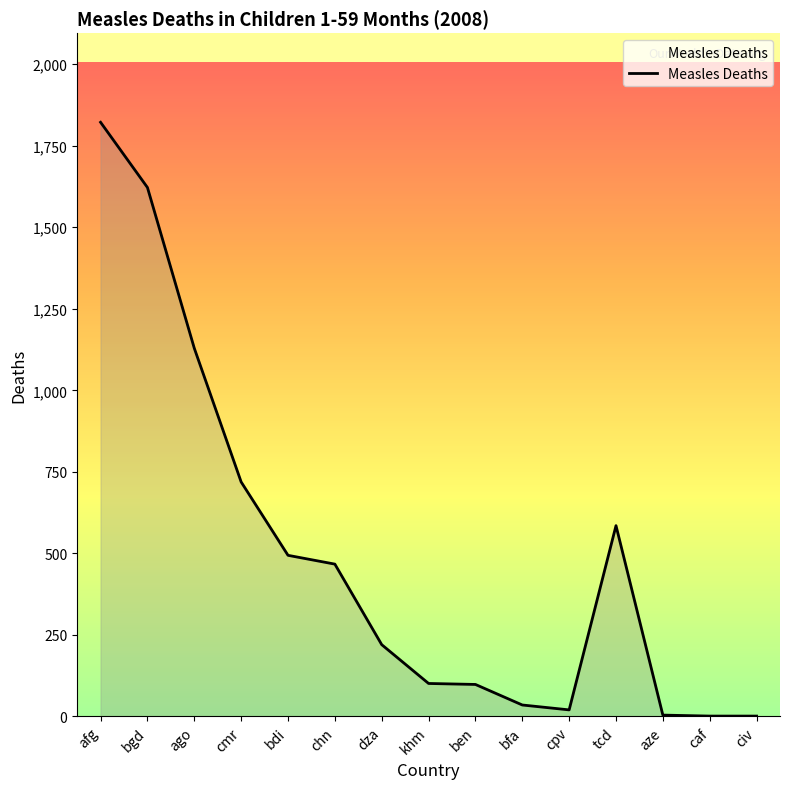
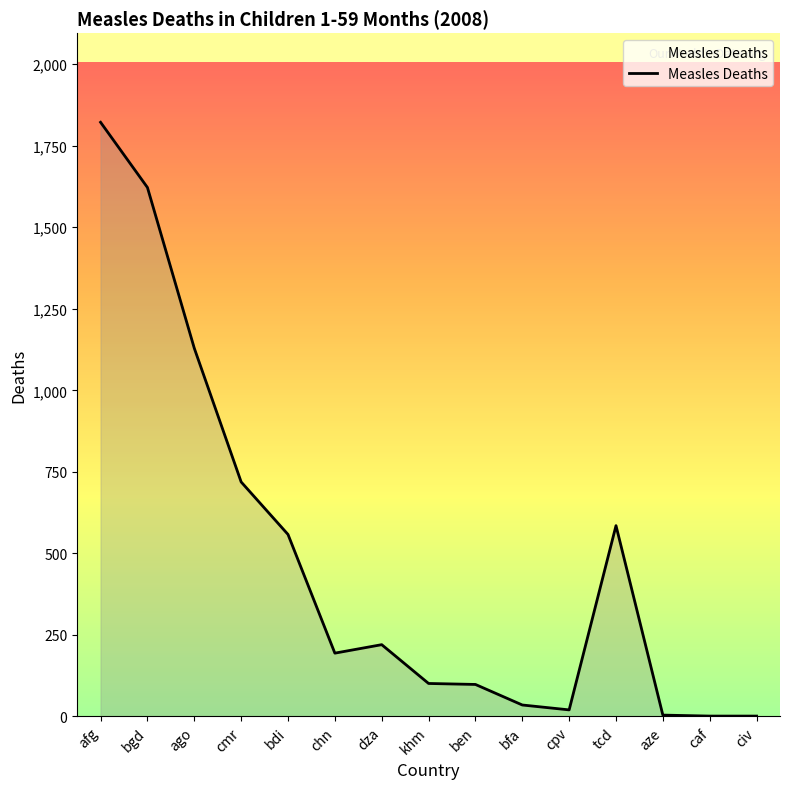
  {
    "afg": "1,820",
    "bgd": "1,620",
    "ago": "1,130",
    "cmr": "720",
-   "bdi": "490",
-   "chn": "470",
+   "bdi": "560",
+   "chn": "190",
    "dza": "220",
    "khm": "100",
    "ben": "100",
    "bfa": "40",
    "cpv": "20",
    "tcd": "590",
    "aze": "0",
    "caf": "0",
    "civ": "0"
  }
